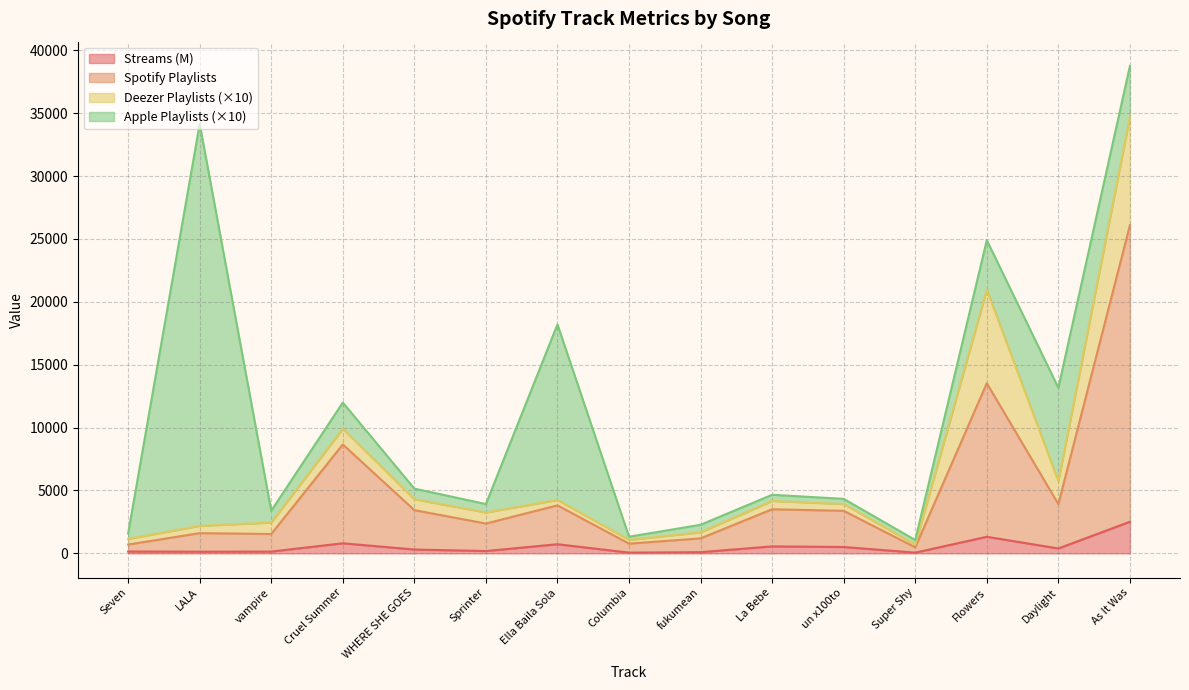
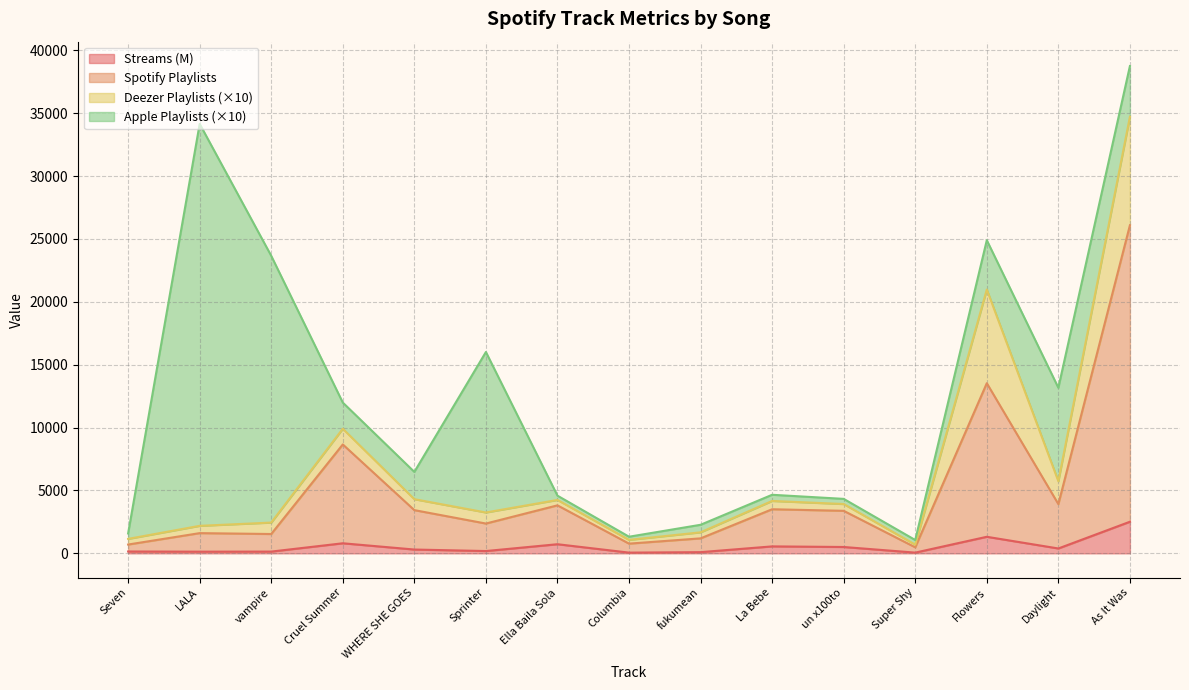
  {
    "Apple Playlists (×10)": {
      "Seven": 400,
-     "vampire": 900,
+     "vampire": 21200,
      "Cruel Summer": 2100,
-     "WHERE SHE GOES": 800,
-     "Sprinter": 700,
-     "Ella Baila Sola": 14000,
+     "WHERE SHE GOES": 2200,
+     "Sprinter": 12800,
+     "Ella Baila Sola": 300,
      "Columbia": 300,
      "fukumean": 600,
      "La Bebe": 500,
      "un x100to": 400,
      "Super Shy": 400,
      "Flowers": 3900,
      "Daylight": 7400,
      "As It Was": 4000
    }
  }
